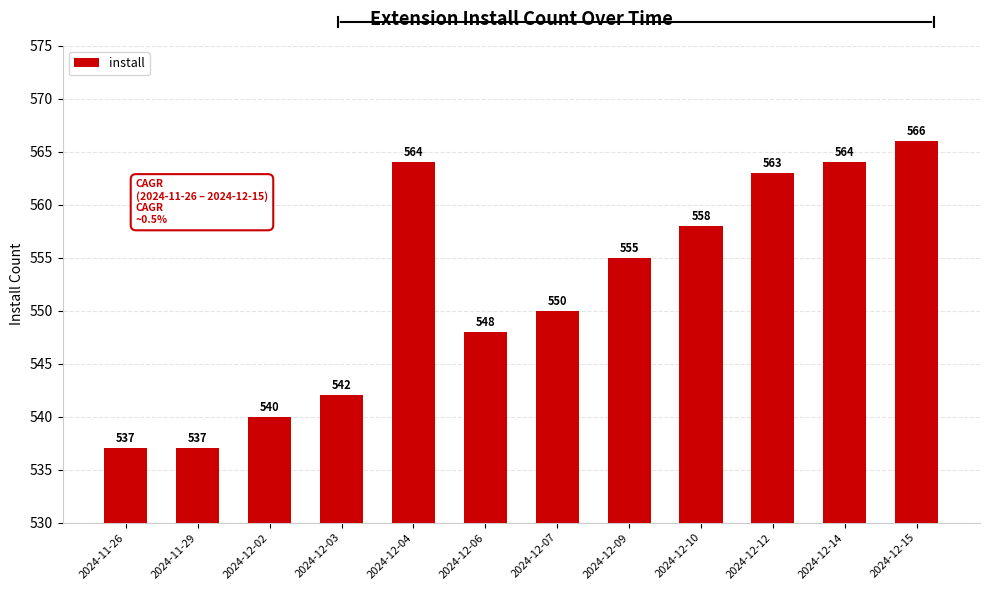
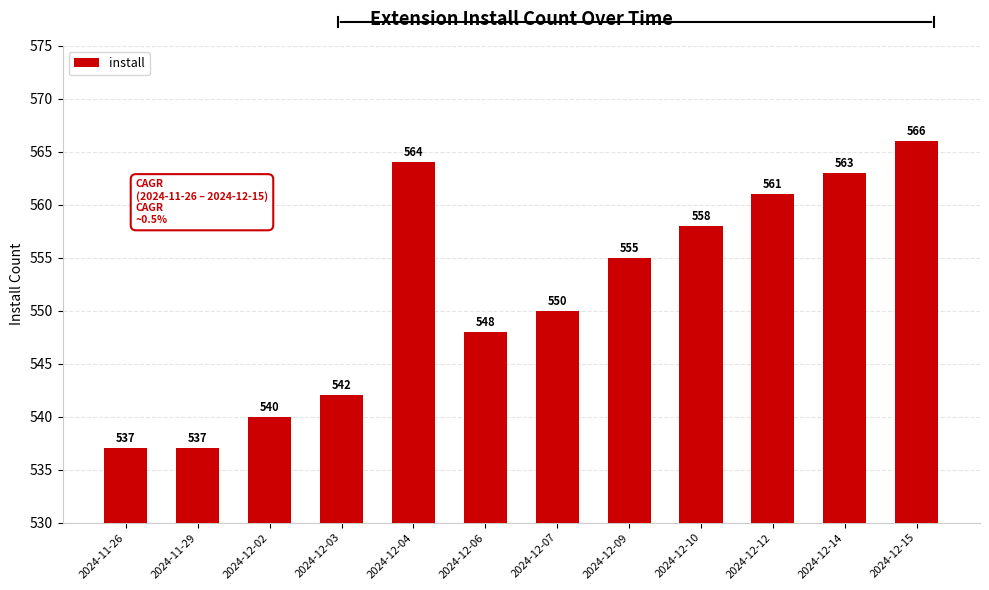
  {
    "2024-11-26": 537,
    "2024-11-29": 537,
    "2024-12-02": 540,
    "2024-12-03": 542,
    "2024-12-04": 564,
    "2024-12-06": 548,
    "2024-12-07": 550,
    "2024-12-09": 555,
    "2024-12-10": 558,
-   "2024-12-12": 563,
-   "2024-12-14": 564,
+   "2024-12-12": 561,
+   "2024-12-14": 563,
    "2024-12-15": 566
  }
